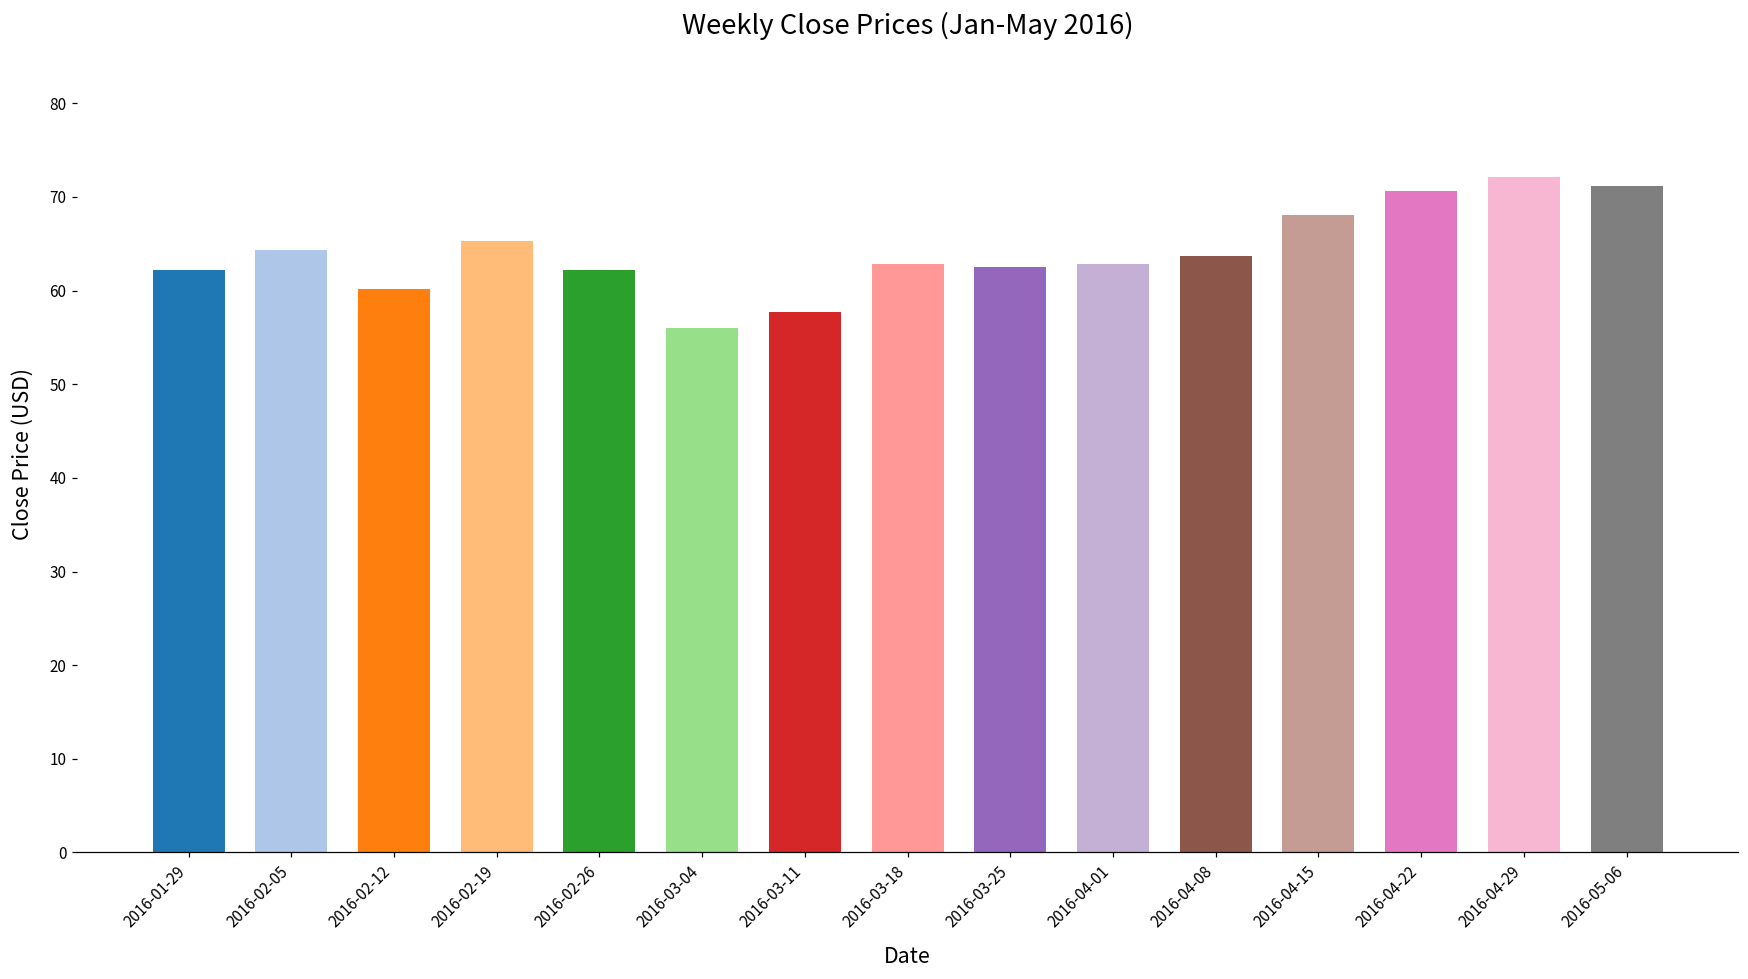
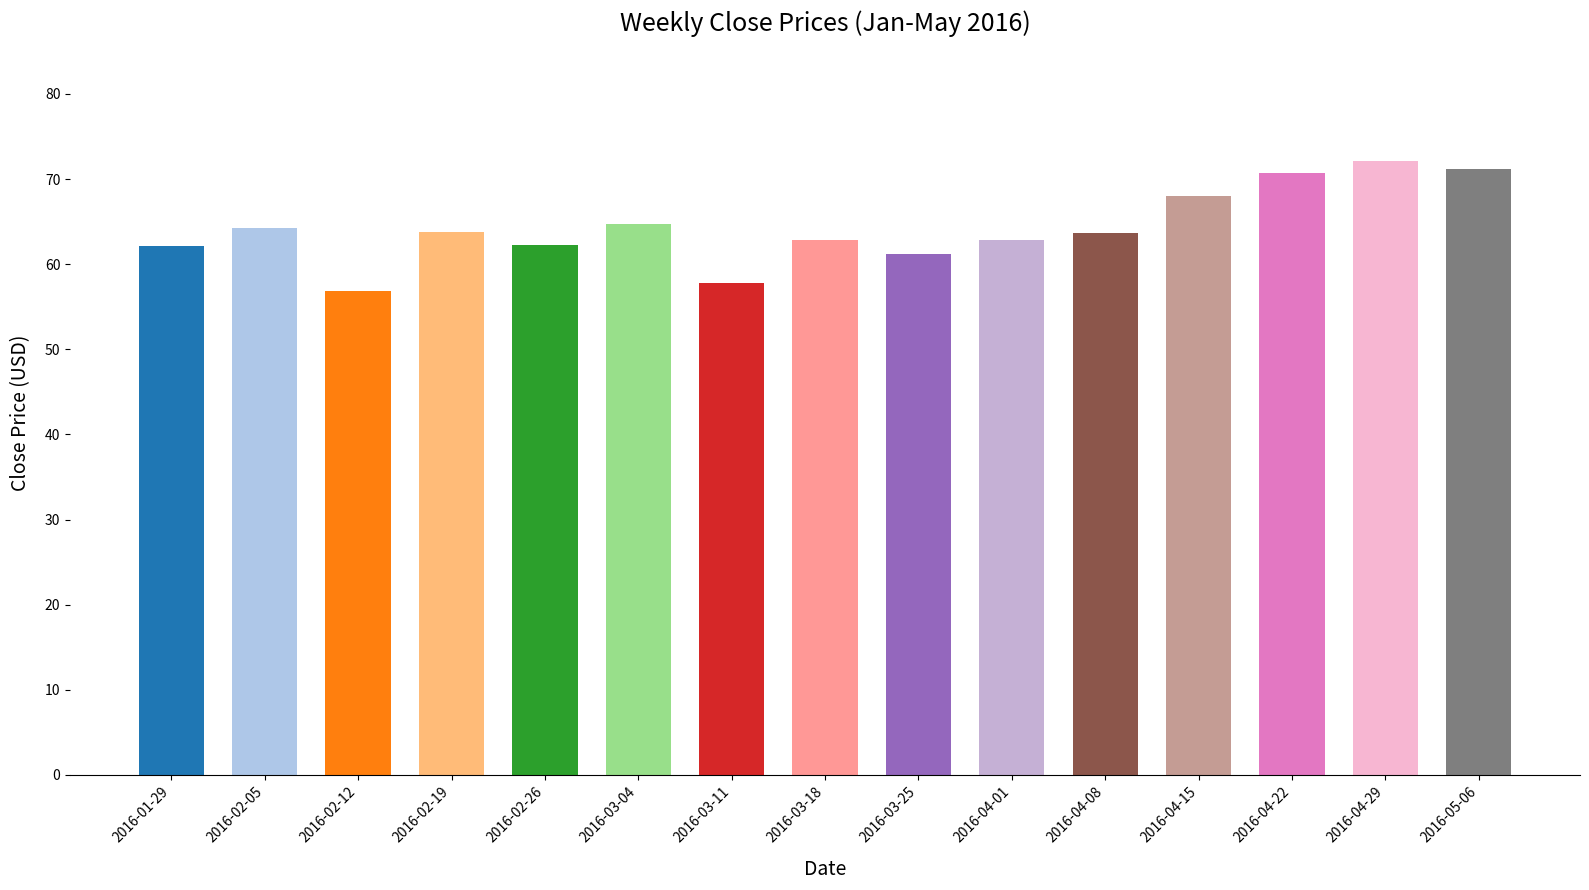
  {
    "2016-01-29": 62,
    "2016-02-05": 64,
-   "2016-02-12": 60,
-   "2016-02-19": 65,
+   "2016-02-12": 57,
+   "2016-02-19": 64,
    "2016-02-26": 62,
-   "2016-03-04": 56,
+   "2016-03-04": 65,
    "2016-03-11": 58,
    "2016-03-18": 63,
-   "2016-03-25": 63,
+   "2016-03-25": 61,
    "2016-04-01": 63,
    "2016-04-08": 64,
    "2016-04-15": 68,
    "2016-04-22": 71,
    "2016-04-29": 72,
    "2016-05-06": 71
  }
